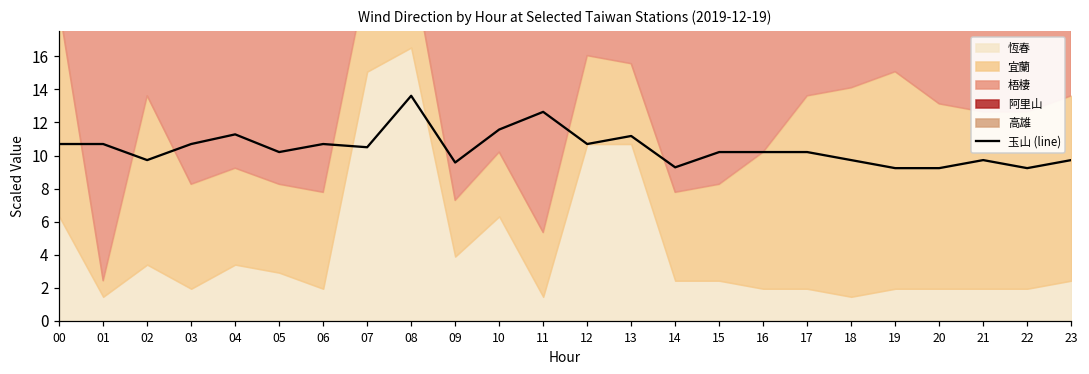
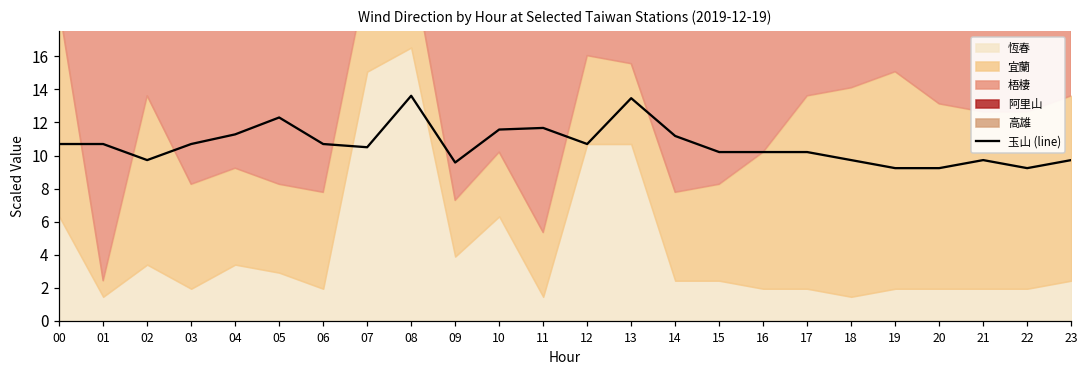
  {
    "玉山 (line)": {
      "00": 10.7,
      "01": 10.7,
      "02": 9.7,
      "03": 10.7,
      "04": 11.3,
-     "05": 10.2,
+     "05": 12.3,
      "06": 10.7,
      "07": 10.5,
      "08": 13.6,
      "09": 9.6,
      "10": 11.6,
-     "11": 12.6,
-     "13": 11.2,
-     "14": 9.3,
+     "11": 11.7,
+     "13": 13.5,
+     "14": 11.2,
      "15": 10.2,
      "17": 10.2,
      "18": 9.7,
      "19": 9.2,
      "20": 9.2,
      "21": 9.7,
      "22": 9.2,
      "23": 9.7
    },
    "恆春": {
      "00": 6.3,
      "01": 1.5,
      "02": 3.4,
      "03": 1.9,
      "04": 3.4,
      "05": 2.9,
      "06": 1.9,
      "07": 15.1,
      "08": 16.5,
      "09": 3.9,
      "10": 6.3,
      "11": 1.5,
      "13": 10.7,
      "14": 2.4,
      "15": 2.4,
      "16": 1.9,
      "17": 1.9,
      "18": 1.5,
      "19": 1.9,
      "20": 1.9,
      "21": 1.9,
      "22": 1.9,
      "23": 2.4
    }
  }
